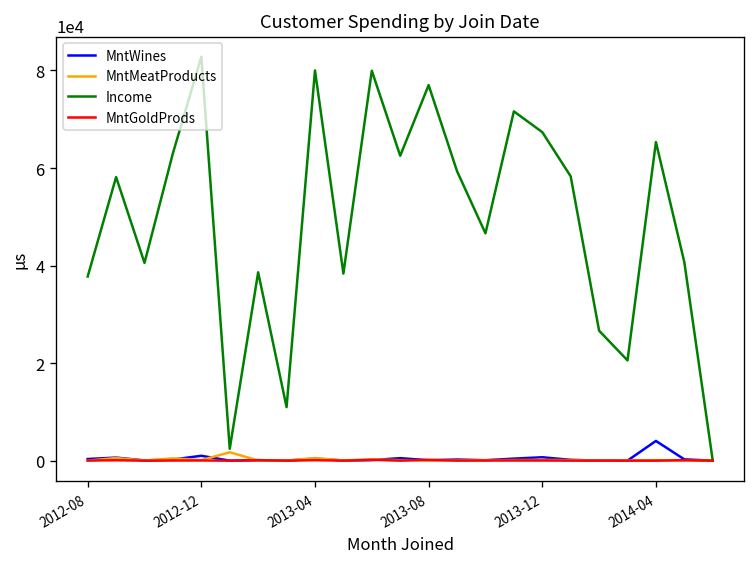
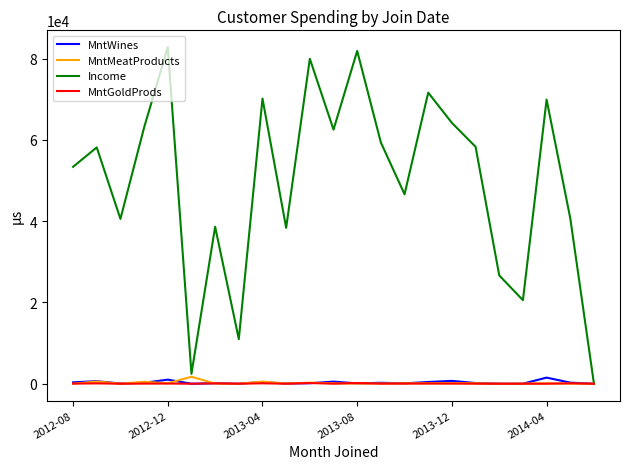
  {
    "MntWines": {
      "2012-12": 1000,
-     "2014-04": 4000
+     "2014-04": 2000
    },
    "Income": {
-     "2012-08": 38000,
-     "2013-04": 80000,
-     "2013-08": 77000,
-     "2013-12": 67000,
-     "2014-04": 65000
+     "2012-08": 53000,
+     "2013-04": 70000,
+     "2013-08": 82000,
+     "2013-12": 64000,
+     "2014-04": 70000
    }
  }
